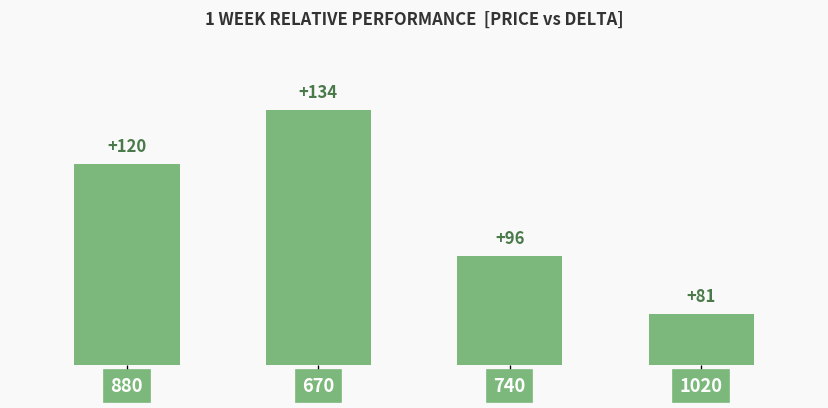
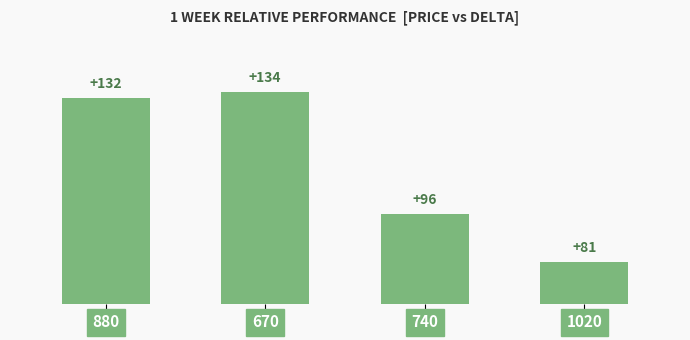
  {
-   "880": "+120",
+   "880": "+132",
    "670": "+134",
    "740": "+96",
    "1020": "+81"
  }
